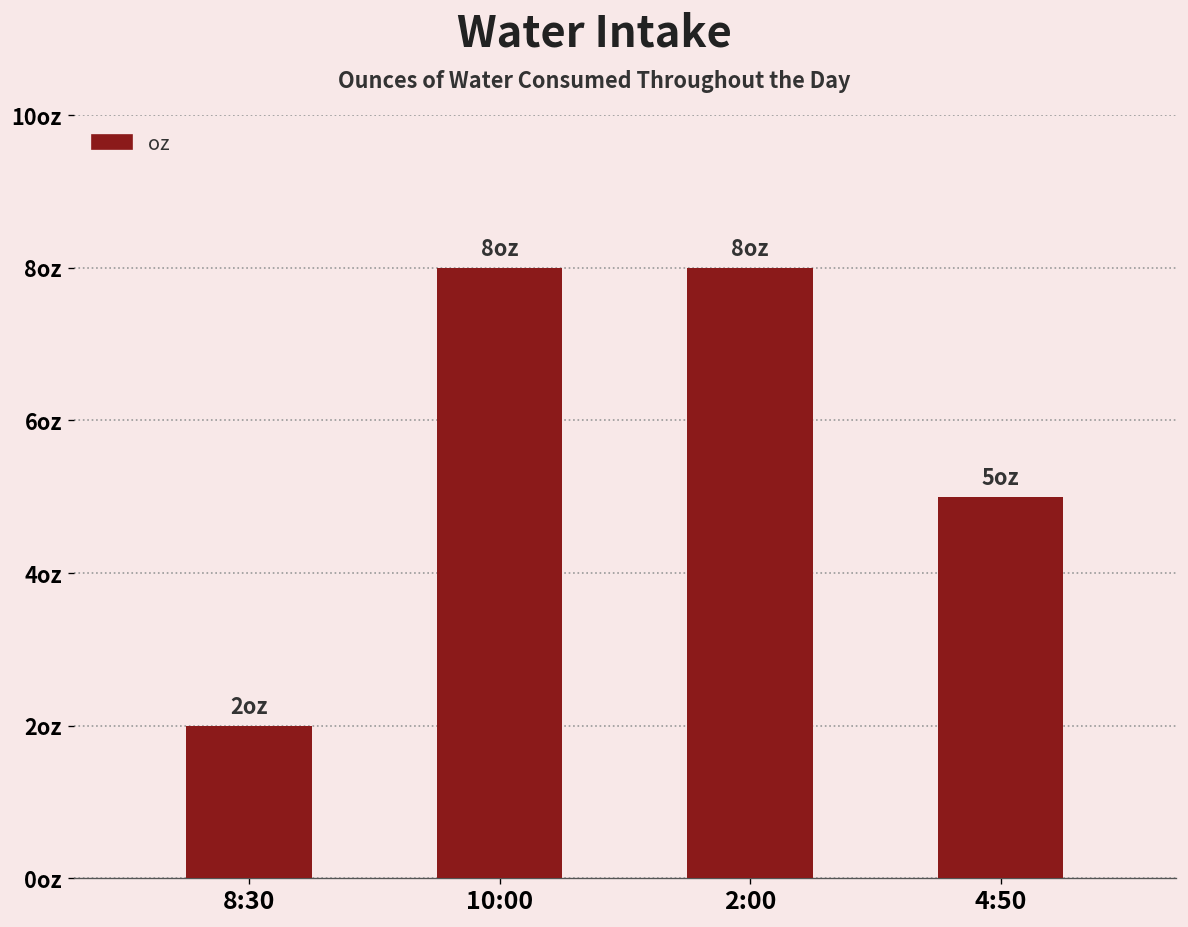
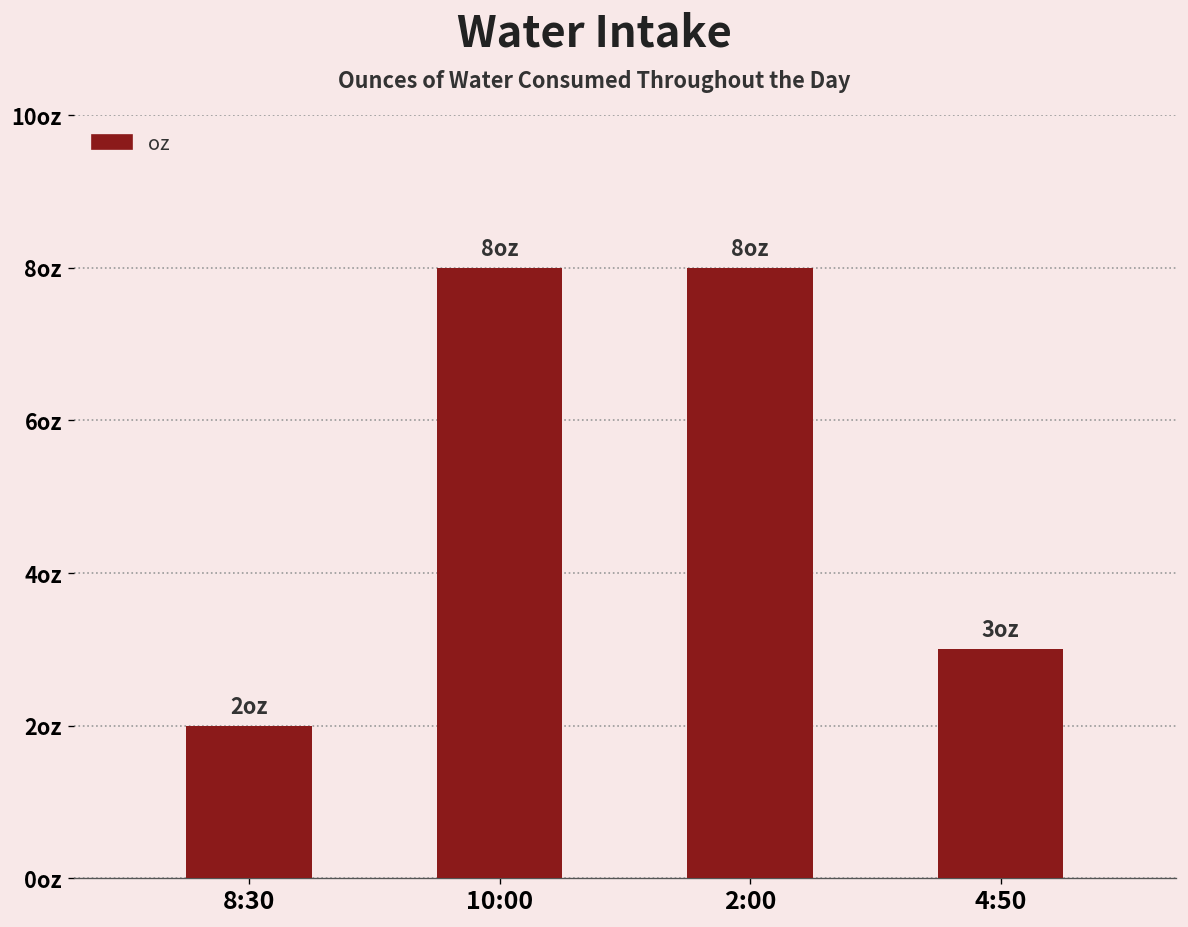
  {
    "8:30": 2,
    "10:00": 8,
    "2:00": 8,
-   "4:50": 5
+   "4:50": 3
  }
